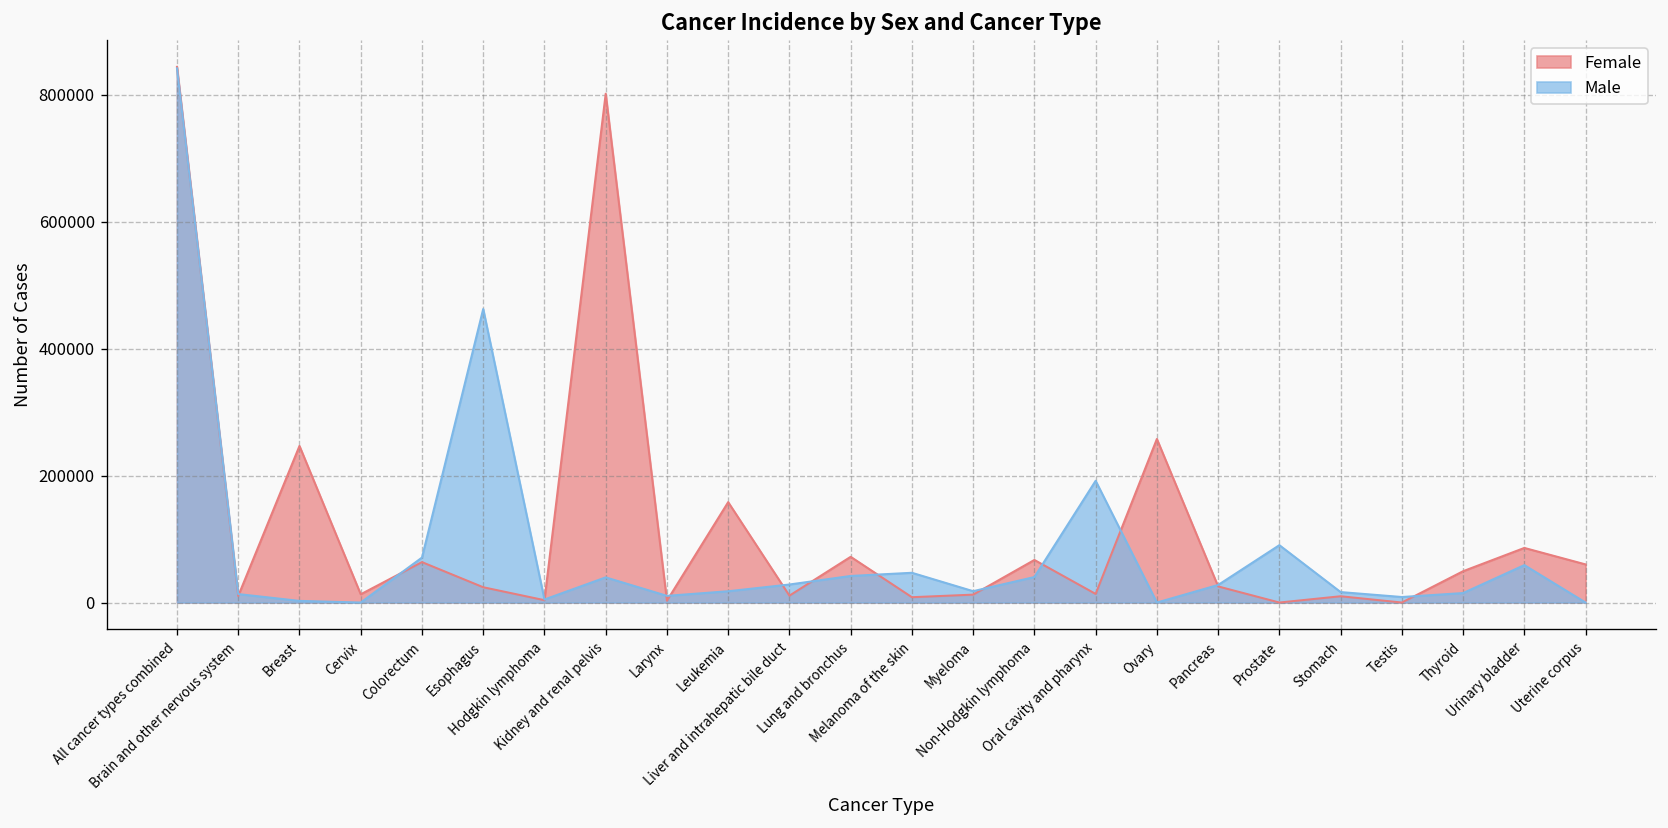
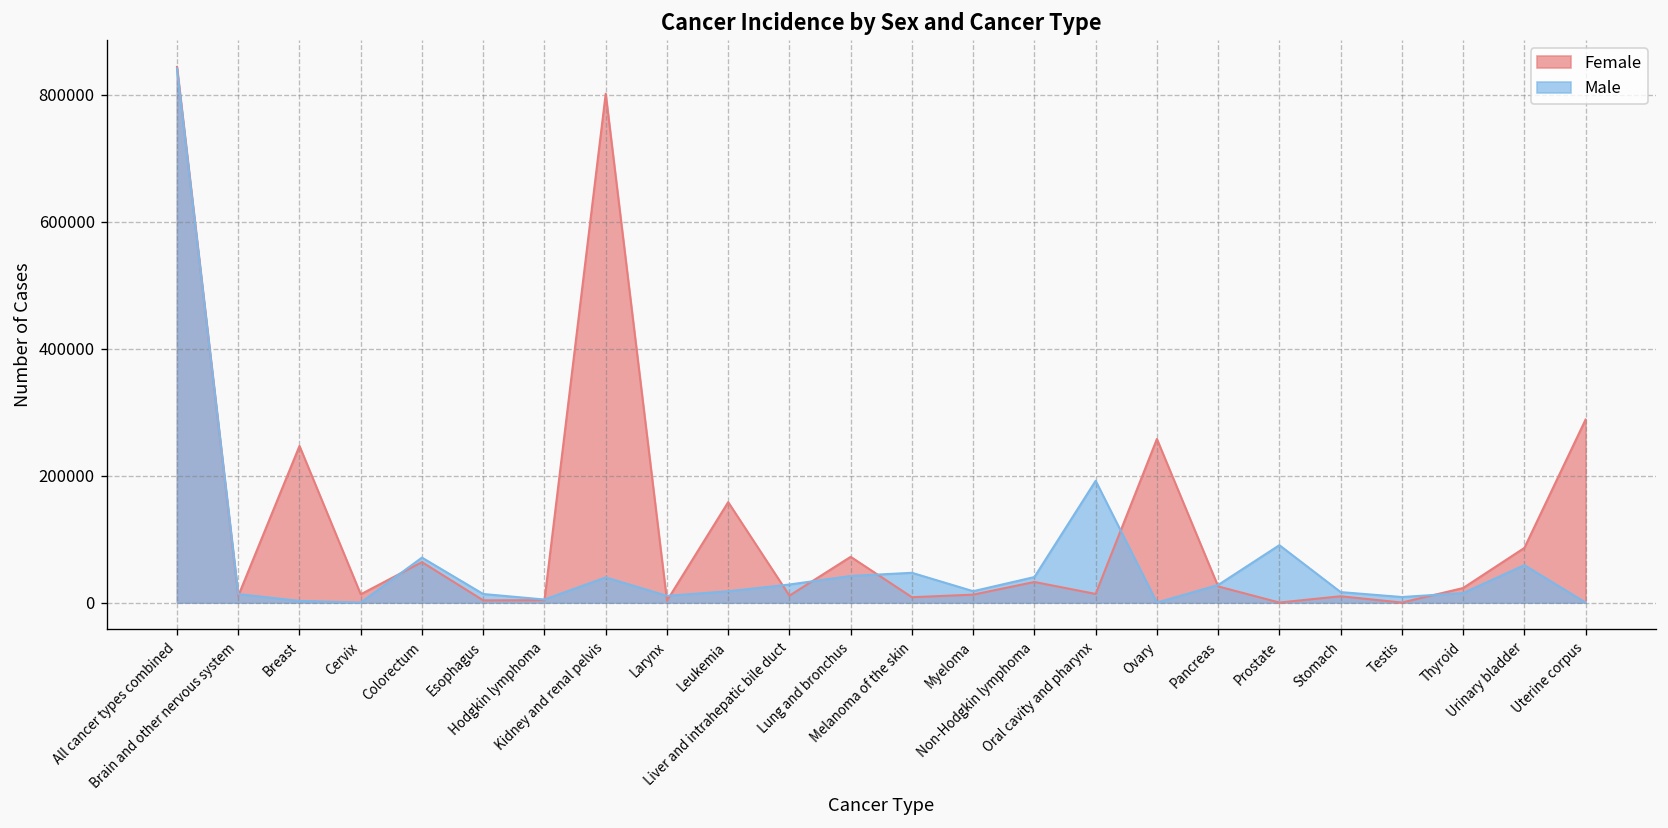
  {
    "Female": {
      "Breast": 250000,
      "Cervix": 10000,
      "Colorectum": 60000,
-     "Esophagus": 20000,
+     "Esophagus": 0,
      "Kidney and renal pelvis": 800000,
      "Larynx": 0,
      "Leukemia": 160000,
      "Liver and intrahepatic bile duct": 10000,
      "Lung and bronchus": 70000,
      "Melanoma of the skin": 10000,
      "Myeloma": 10000,
-     "Non-Hodgkin lymphoma": 70000,
+     "Non-Hodgkin lymphoma": 30000,
      "Oral cavity and pharynx": 10000,
      "Ovary": 260000,
      "Prostate": 0,
      "Stomach": 10000,
      "Testis": 0,
-     "Thyroid": 50000,
+     "Thyroid": 20000,
      "Urinary bladder": 90000,
-     "Uterine corpus": 60000
+     "Uterine corpus": 290000
    },
    "Male": {
      "Breast": 0,
      "Cervix": 0,
      "Colorectum": 70000,
-     "Esophagus": 460000,
+     "Esophagus": 10000,
      "Kidney and renal pelvis": 40000,
      "Larynx": 10000,
      "Leukemia": 20000,
      "Liver and intrahepatic bile duct": 30000,
      "Lung and bronchus": 40000,
      "Melanoma of the skin": 50000,
      "Myeloma": 20000,
      "Non-Hodgkin lymphoma": 40000,
      "Oral cavity and pharynx": 190000,
      "Ovary": 0,
      "Prostate": 90000,
      "Stomach": 20000,
      "Testis": 10000,
      "Thyroid": 10000,
      "Urinary bladder": 60000,
      "Uterine corpus": 0
    }
  }
